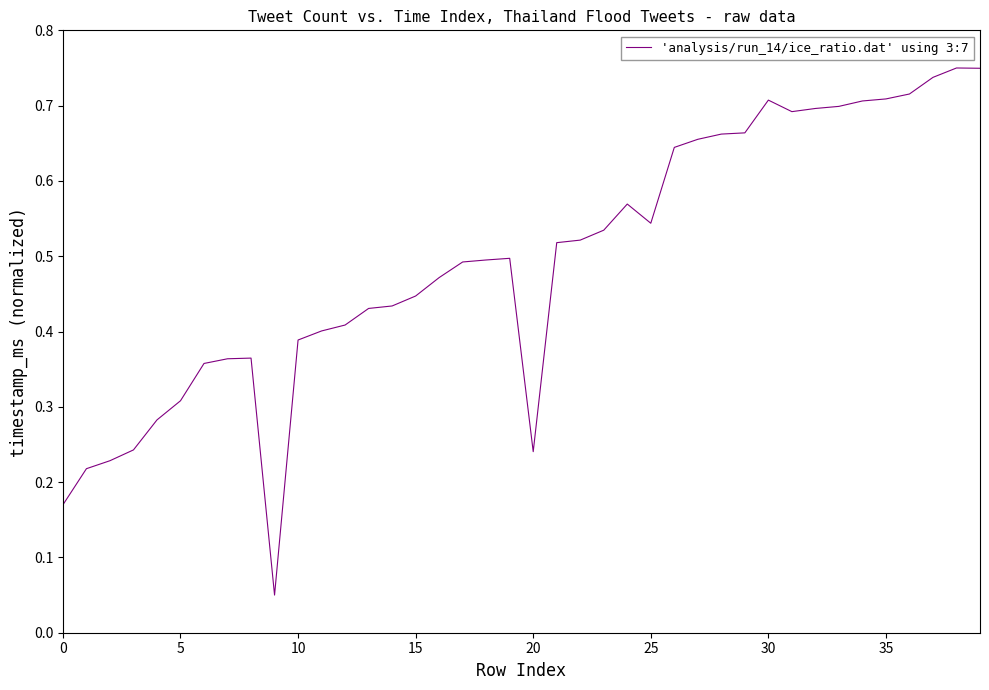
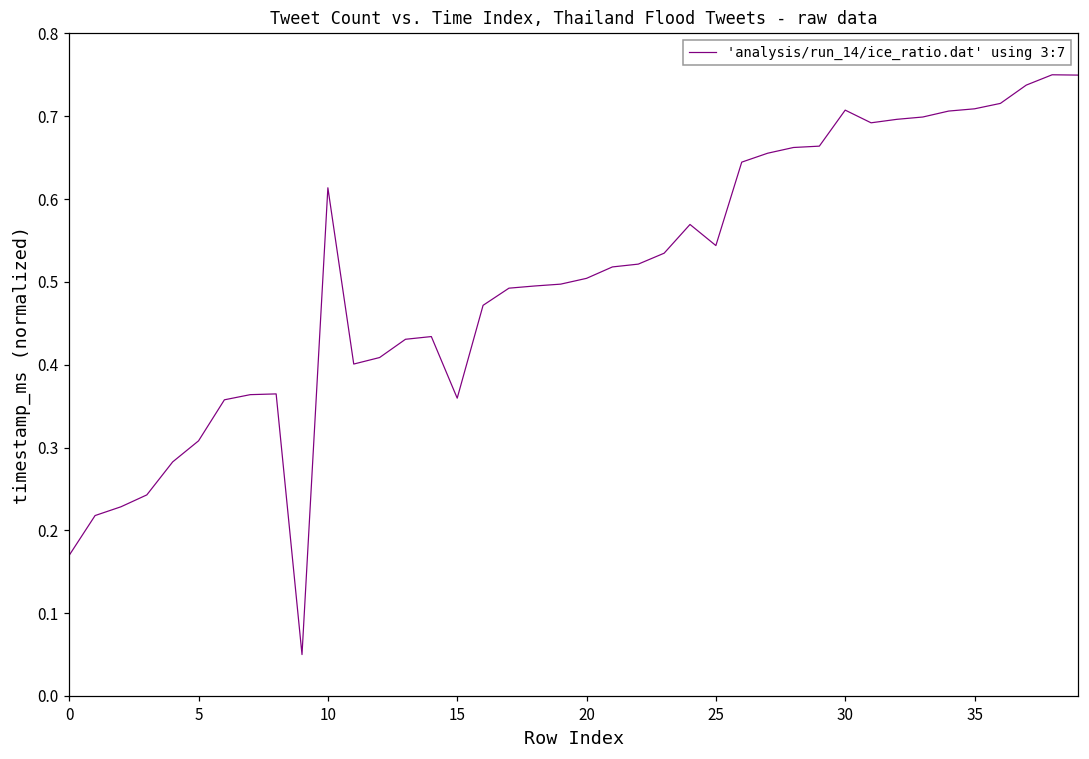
  {
    "0": 0.17,
    "5": 0.31,
-   "10": 0.39,
-   "15": 0.45,
-   "20": 0.24,
+   "10": 0.61,
+   "15": 0.36,
+   "20": 0.50,
    "25": 0.54,
    "30": 0.71,
    "35": 0.71
  }
